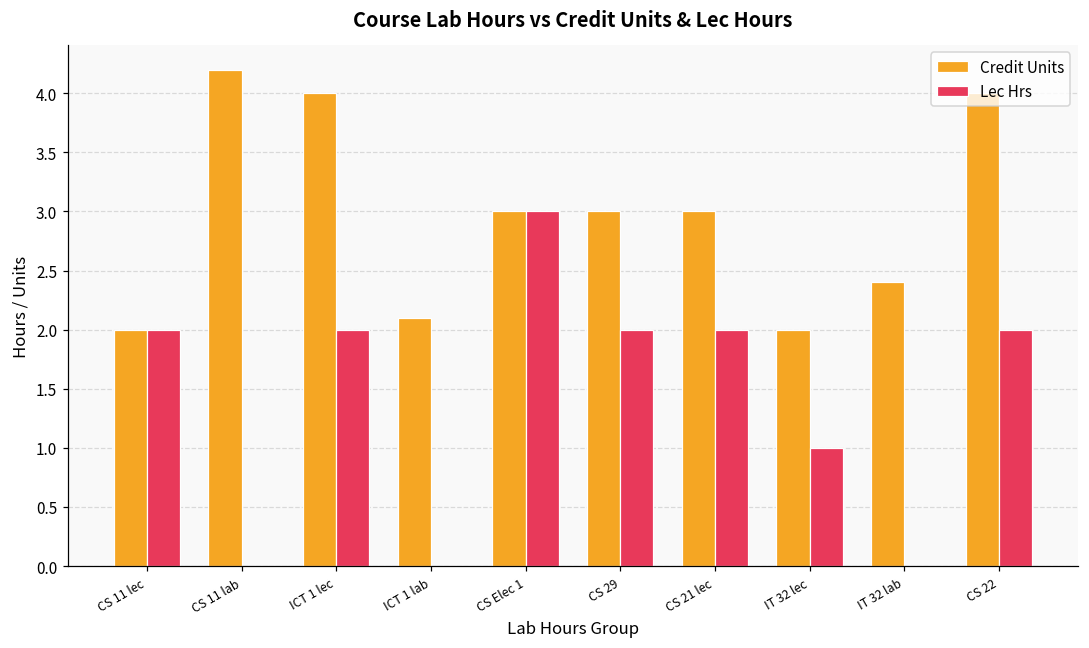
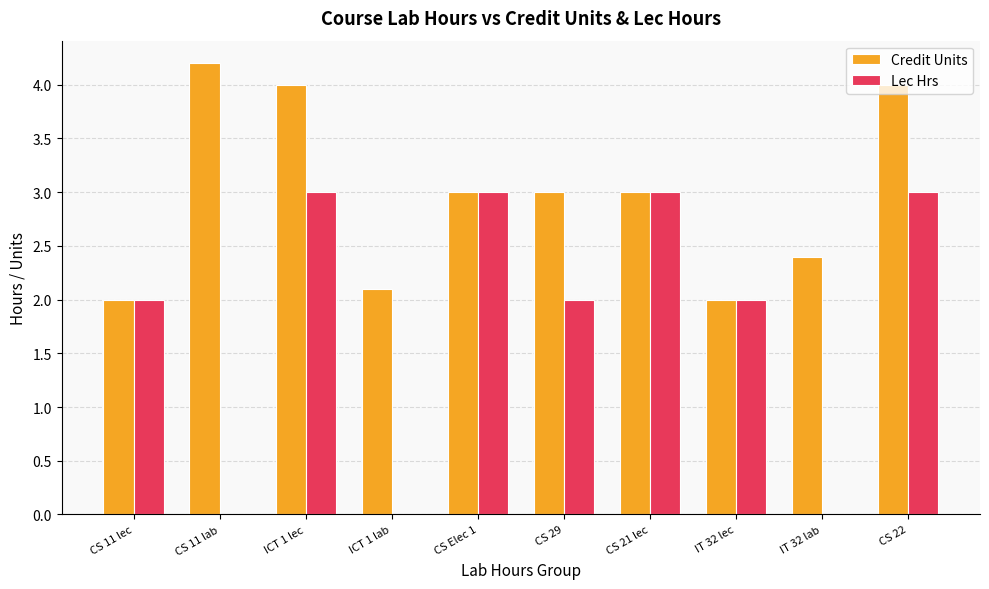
  {
    "Credit Units": {
      "CS 11 lec": 2,
      "CS 11 lab": 4.20,
      "ICT 1 lec": 4,
      "ICT 1 lab": 2.10,
      "CS Elec 1": 3,
      "CS 29": 3,
      "CS 21 lec": 3,
      "IT 32 lec": 2,
      "IT 32 lab": 2.40
    },
    "Lec Hrs": {
      "CS 11 lec": 2,
      "CS 11 lab": 0,
-     "ICT 1 lec": 2,
+     "ICT 1 lec": 3,
      "ICT 1 lab": 0,
      "CS Elec 1": 3,
      "CS 29": 2,
-     "CS 21 lec": 2,
-     "IT 32 lec": 1,
+     "CS 21 lec": 3,
+     "IT 32 lec": 2,
      "IT 32 lab": 0,
-     "CS 22": 2
+     "CS 22": 3
    }
  }
